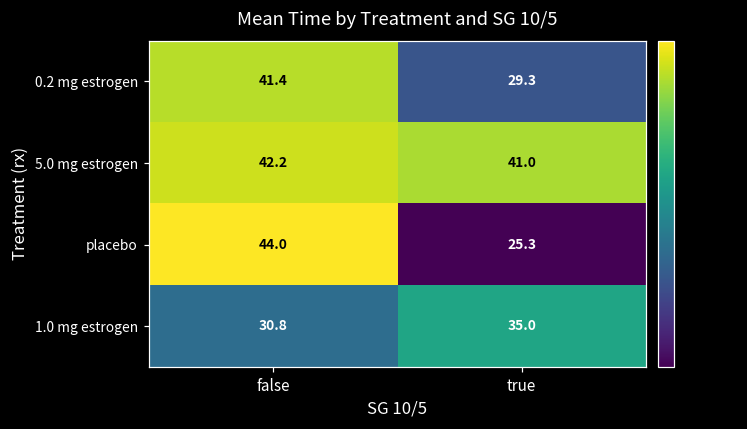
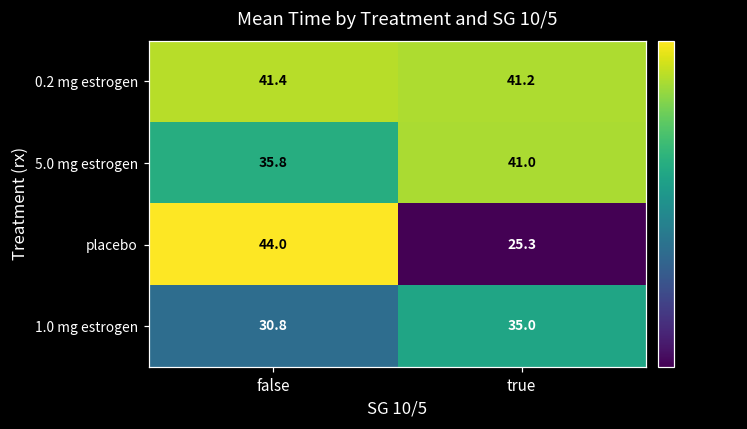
  {
    "0.2 mg estrogen": {
      "false": 41.4,
-     "true": 29.3
+     "true": 41.2
    },
    "5.0 mg estrogen": {
-     "false": 42.2,
+     "false": 35.8,
      "true": 41.0
    },
    "placebo": {
      "false": 44.0,
      "true": 25.3
    },
    "1.0 mg estrogen": {
      "false": 30.8,
      "true": 35.0
    }
  }
